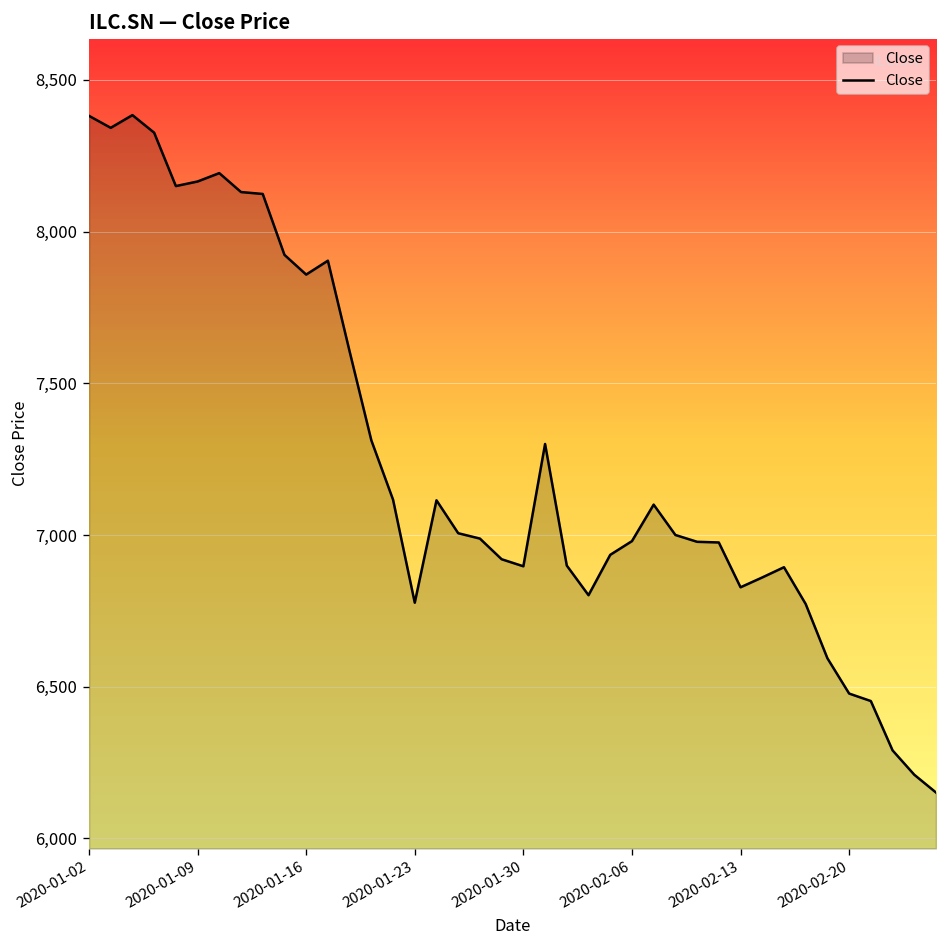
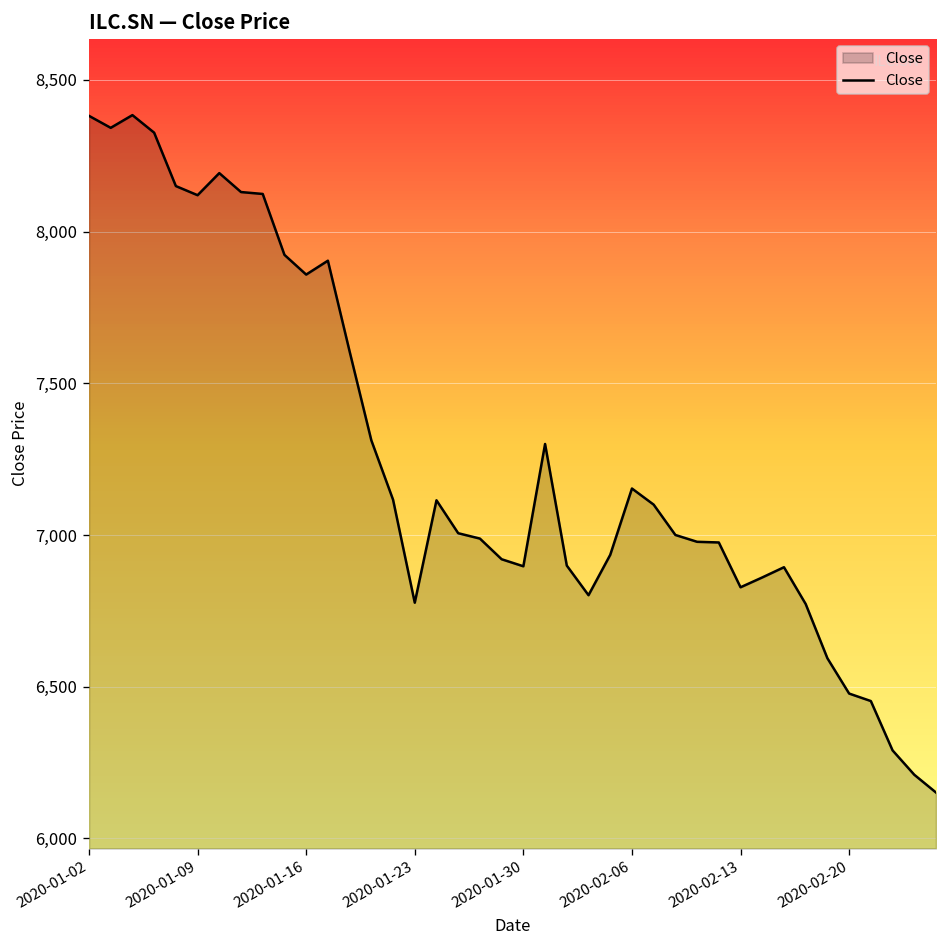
  {
    "2020-01-02": "8,380",
-   "2020-01-09": "8,170",
+   "2020-01-09": "8,120",
    "2020-01-16": "7,860",
    "2020-01-23": "6,780",
    "2020-01-30": "6,900",
-   "2020-02-06": "6,980",
+   "2020-02-06": "7,150",
    "2020-02-13": "6,830",
    "2020-02-20": "6,480"
  }
